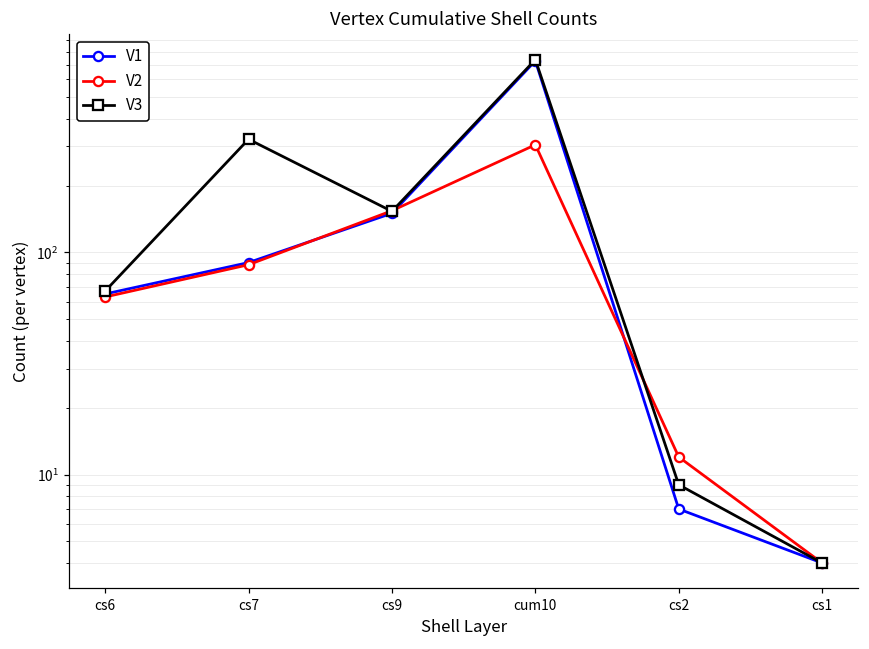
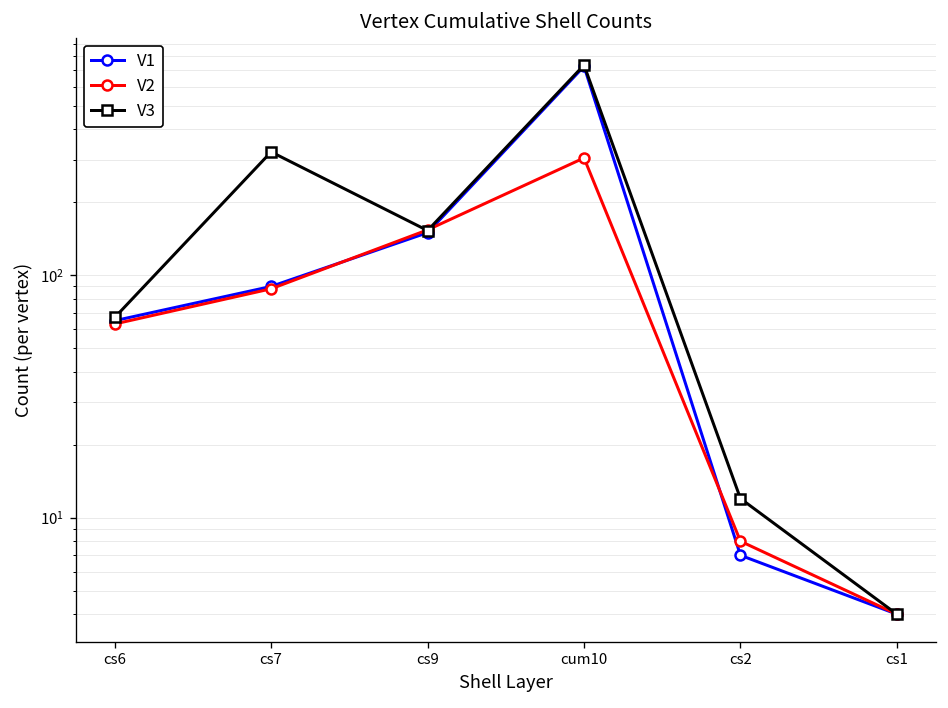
  {
    "V1": {
      "cs6": 65,
      "cs2": 7
    },
    "V2": {
      "cs6": 63,
      "cum10": 310,
-     "cs2": 12
+     "cs2": 8
    },
    "V3": {
      "cs6": 67,
      "cs7": 320,
-     "cs2": 9
+     "cs2": 12
    }
  }
